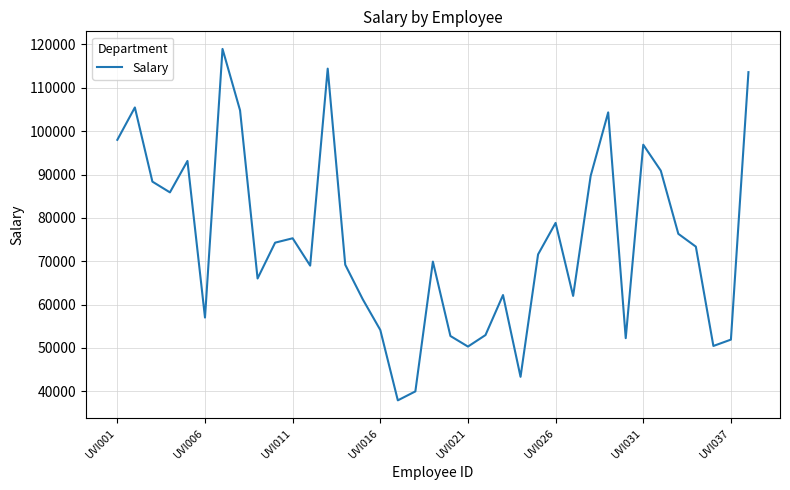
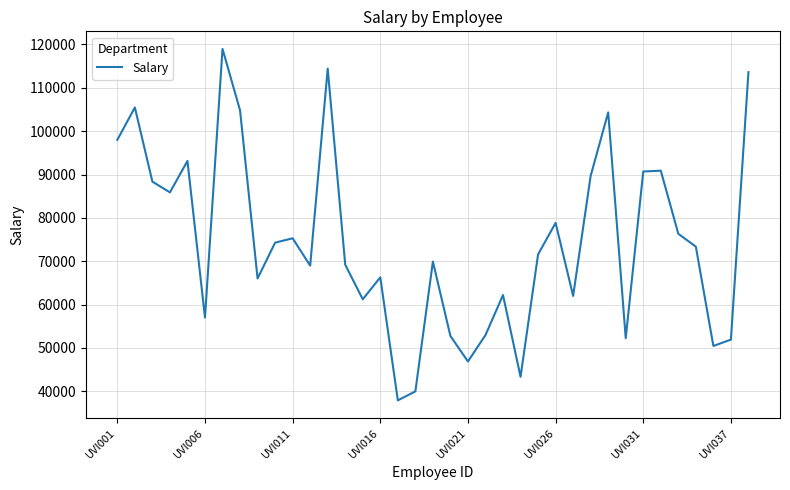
  {
    "UVI001": 98000,
    "UVI006": 57000,
    "UVI011": 75000,
-   "UVI016": 54000,
-   "UVI021": 50000,
+   "UVI016": 66000,
+   "UVI021": 47000,
    "UVI026": 79000,
-   "UVI031": 97000,
+   "UVI031": 91000,
    "UVI037": 52000
  }
